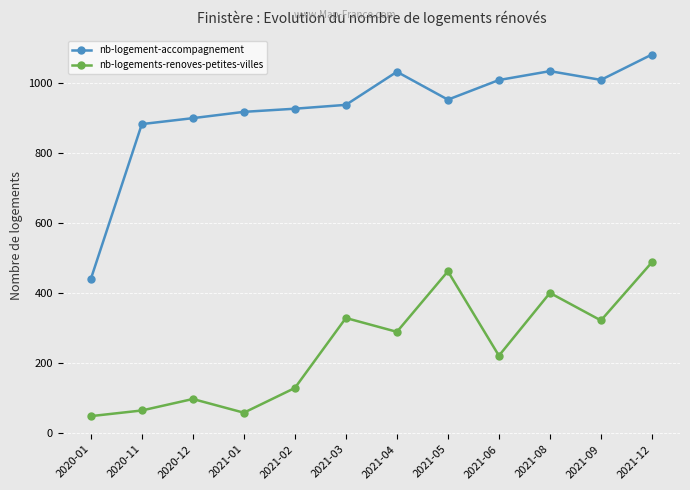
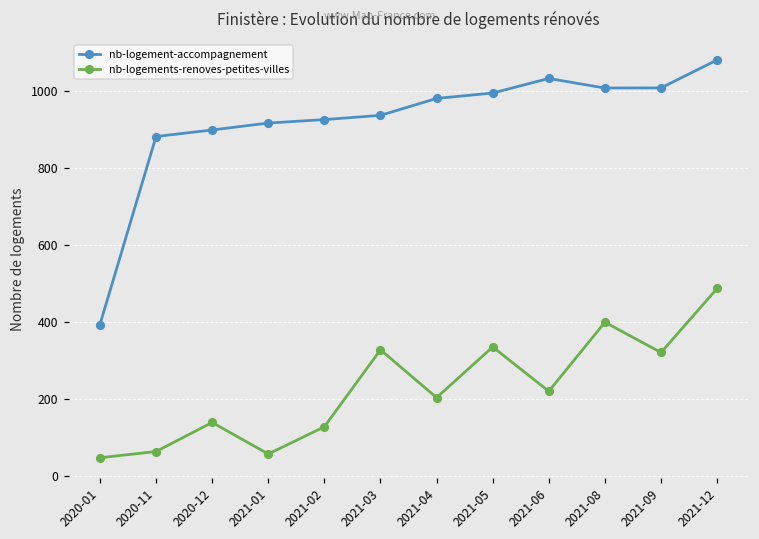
  {
    "nb-logement-accompagnement": {
-     "2020-01": 440,
+     "2020-01": 390,
      "2020-11": 880,
      "2020-12": 900,
      "2021-01": 920,
      "2021-02": 930,
      "2021-03": 940,
-     "2021-04": 1030,
-     "2021-05": 950,
-     "2021-06": 1010,
-     "2021-08": 1030,
+     "2021-04": 980,
+     "2021-05": 1000,
+     "2021-06": 1030,
+     "2021-08": 1010,
      "2021-09": 1010,
      "2021-12": 1080
    },
    "nb-logements-renoves-petites-villes": {
      "2020-01": 50,
      "2020-11": 60,
-     "2020-12": 100,
+     "2020-12": 140,
      "2021-01": 60,
      "2021-02": 130,
      "2021-03": 330,
-     "2021-04": 290,
-     "2021-05": 460,
+     "2021-04": 200,
+     "2021-05": 340,
      "2021-06": 220,
      "2021-08": 400,
      "2021-09": 320,
      "2021-12": 490
    }
  }
